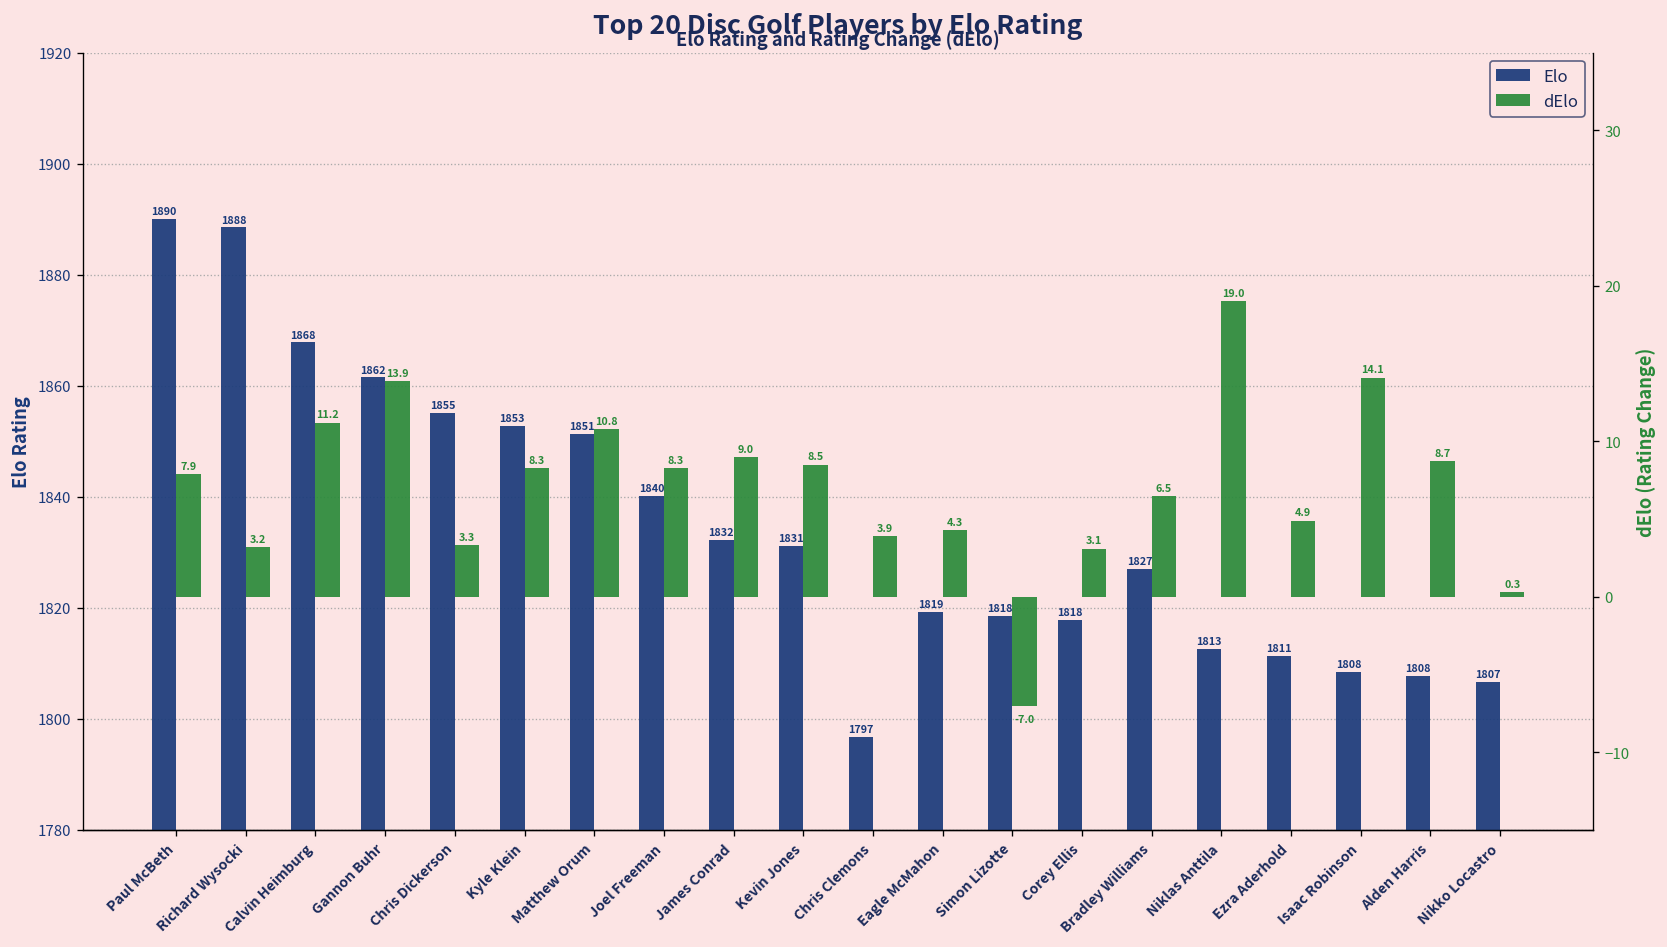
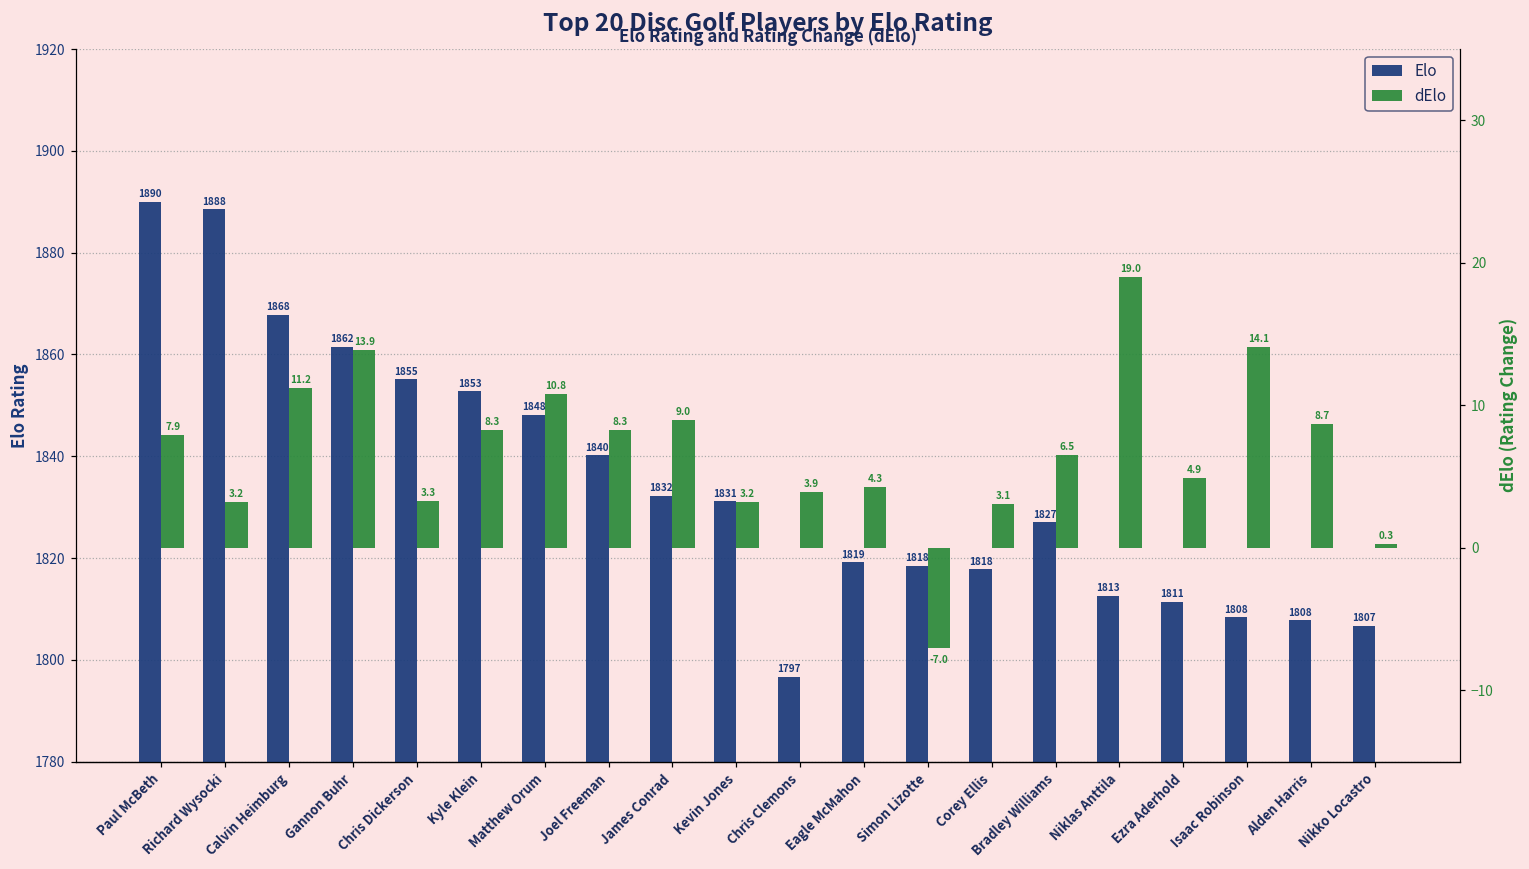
  {
    "Elo": {
      "Paul McBeth": 1890,
      "Richard Wysocki": 1888,
      "Calvin Heimburg": 1868,
      "Gannon Buhr": 1862,
      "Chris Dickerson": 1855,
      "Kyle Klein": 1853,
-     "Matthew Orum": 1851,
+     "Matthew Orum": 1848,
      "Joel Freeman": 1840,
      "James Conrad": 1832,
      "Kevin Jones": 1831,
      "Chris Clemons": 1797,
      "Eagle McMahon": 1819,
      "Simon Lizotte": 1818,
      "Corey Ellis": 1818,
      "Bradley Williams": 1827,
      "Niklas Anttila": 1813,
      "Ezra Aderhold": 1811,
      "Isaac Robinson": 1808,
      "Alden Harris": 1808,
      "Nikko Locastro": 1807
    },
    "dElo": {
      "Paul McBeth": 7.9,
      "Richard Wysocki": 3.2,
      "Calvin Heimburg": 11.2,
      "Gannon Buhr": 13.9,
      "Chris Dickerson": 3.3,
      "Kyle Klein": 8.3,
      "Matthew Orum": 10.8,
      "Joel Freeman": 8.3,
      "James Conrad": 9.0,
-     "Kevin Jones": 8.5,
+     "Kevin Jones": 3.2,
      "Chris Clemons": 3.9,
      "Eagle McMahon": 4.3,
      "Simon Lizotte": -7.0,
      "Corey Ellis": 3.1,
      "Bradley Williams": 6.5,
      "Niklas Anttila": 19.0,
      "Ezra Aderhold": 4.9,
      "Isaac Robinson": 14.1,
      "Alden Harris": 8.7,
      "Nikko Locastro": 0.3
    }
  }
